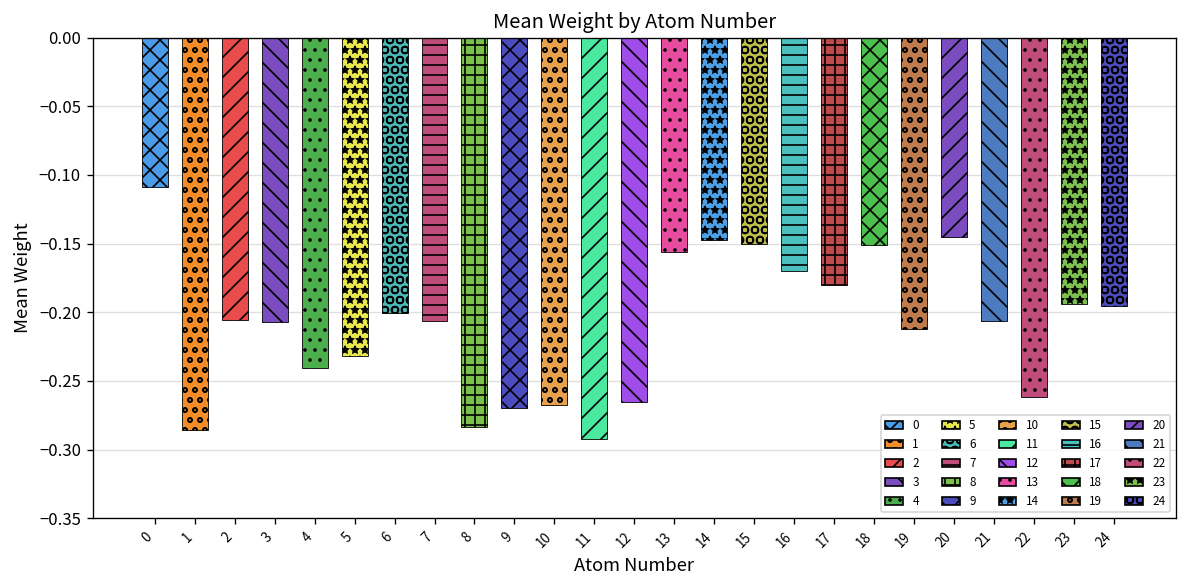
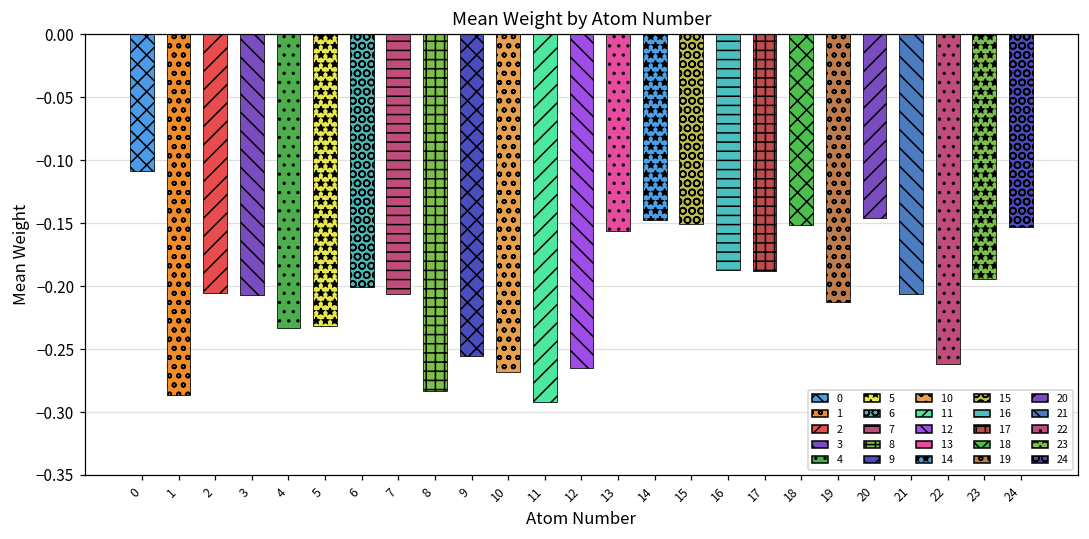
  {
    "0": -0.109,
    "1": -0.286,
    "2": -0.206,
    "3": -0.207,
-   "4": -0.240,
+   "4": -0.233,
    "5": -0.232,
    "6": -0.201,
    "7": -0.206,
    "8": -0.284,
-   "9": -0.270,
+   "9": -0.256,
    "10": -0.268,
    "11": -0.292,
    "12": -0.265,
    "13": -0.156,
    "14": -0.147,
    "15": -0.150,
-   "16": -0.170,
-   "17": -0.180,
+   "16": -0.188,
+   "17": -0.188,
    "18": -0.151,
    "19": -0.212,
    "20": -0.146,
    "21": -0.206,
    "22": -0.262,
    "23": -0.194,
-   "24": -0.196
+   "24": -0.153
  }
